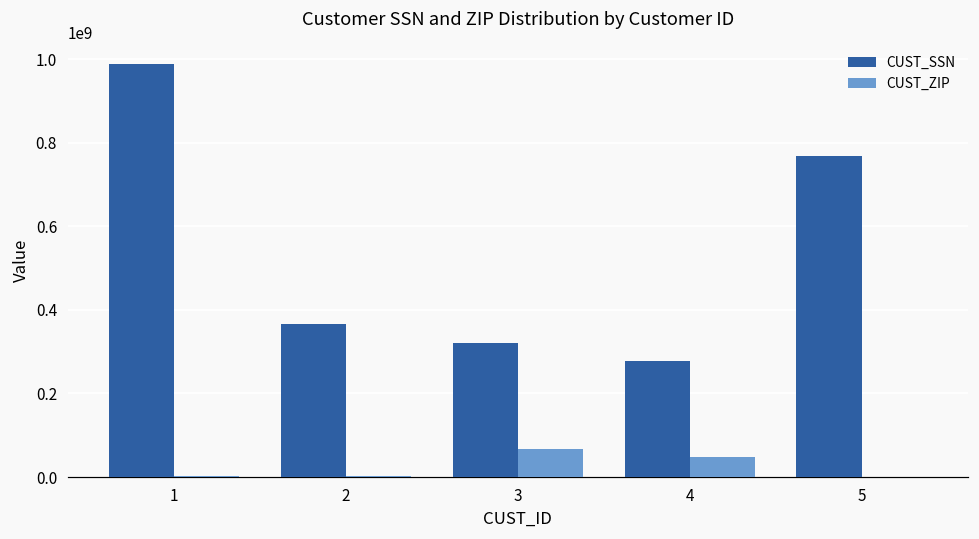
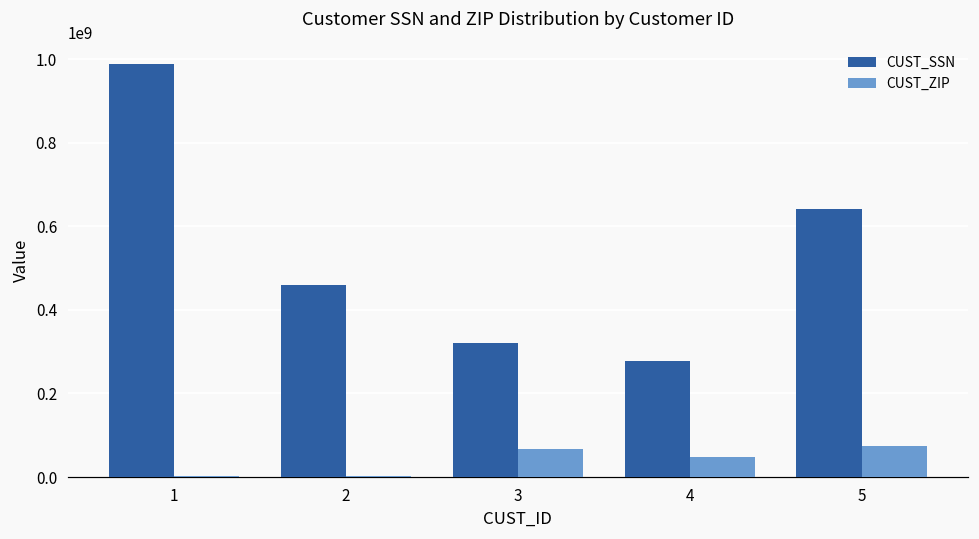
  {
    "CUST_SSN": {
      "1": 990000000,
-     "2": 370000000,
+     "2": 460000000,
      "3": 320000000,
      "4": 280000000,
-     "5": 770000000
+     "5": 640000000
    },
    "CUST_ZIP": {
      "3": 70000000,
      "4": 50000000,
-     "5": 0
+     "5": 70000000
    }
  }
